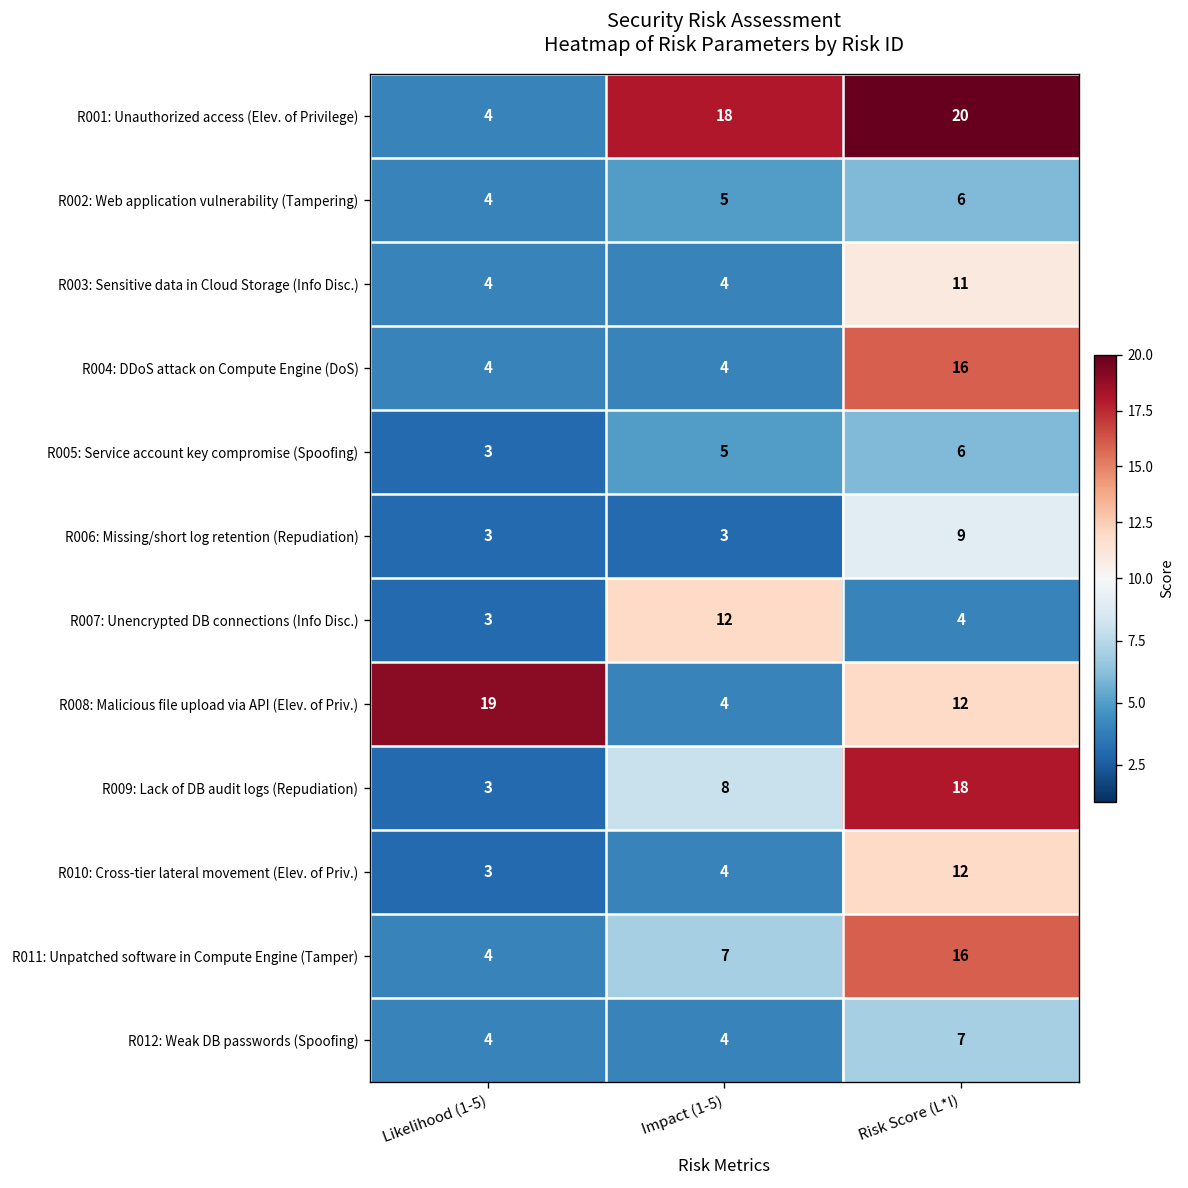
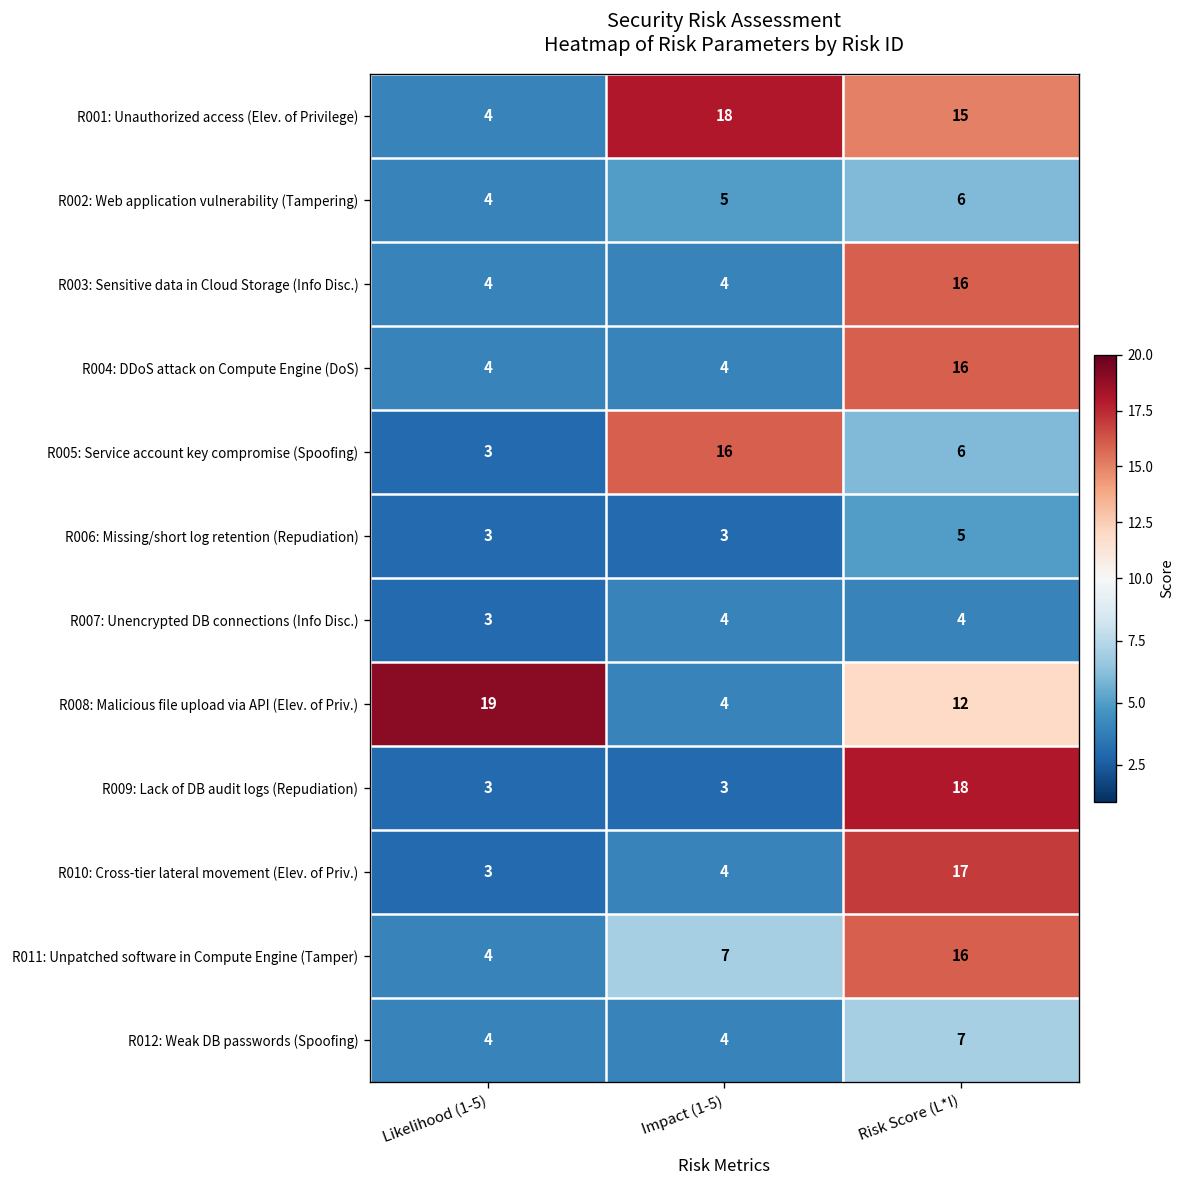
  {
    "R001: Unauthorized access (Elev. of Privilege)": {
      "Likelihood (1-5)": 4,
      "Impact (1-5)": 18,
-     "Risk Score (L*I)": 20
+     "Risk Score (L*I)": 15
    },
    "R002: Web application vulnerability (Tampering)": {
      "Likelihood (1-5)": 4,
      "Impact (1-5)": 5,
      "Risk Score (L*I)": 6
    },
    "R003: Sensitive data in Cloud Storage (Info Disc.)": {
      "Likelihood (1-5)": 4,
      "Impact (1-5)": 4,
-     "Risk Score (L*I)": 11
+     "Risk Score (L*I)": 16
    },
    "R004: DDoS attack on Compute Engine (DoS)": {
      "Likelihood (1-5)": 4,
      "Impact (1-5)": 4,
      "Risk Score (L*I)": 16
    },
    "R005: Service account key compromise (Spoofing)": {
      "Likelihood (1-5)": 3,
-     "Impact (1-5)": 5,
+     "Impact (1-5)": 16,
      "Risk Score (L*I)": 6
    },
    "R006: Missing/short log retention (Repudiation)": {
      "Likelihood (1-5)": 3,
      "Impact (1-5)": 3,
-     "Risk Score (L*I)": 9
+     "Risk Score (L*I)": 5
    },
    "R007: Unencrypted DB connections (Info Disc.)": {
      "Likelihood (1-5)": 3,
-     "Impact (1-5)": 12,
+     "Impact (1-5)": 4,
      "Risk Score (L*I)": 4
    },
    "R008: Malicious file upload via API (Elev. of Priv.)": {
      "Likelihood (1-5)": 19,
      "Impact (1-5)": 4,
      "Risk Score (L*I)": 12
    },
    "R009: Lack of DB audit logs (Repudiation)": {
      "Likelihood (1-5)": 3,
-     "Impact (1-5)": 8,
+     "Impact (1-5)": 3,
      "Risk Score (L*I)": 18
    },
    "R010: Cross-tier lateral movement (Elev. of Priv.)": {
      "Likelihood (1-5)": 3,
      "Impact (1-5)": 4,
-     "Risk Score (L*I)": 12
+     "Risk Score (L*I)": 17
    },
    "R011: Unpatched software in Compute Engine (Tamper)": {
      "Likelihood (1-5)": 4,
      "Impact (1-5)": 7,
      "Risk Score (L*I)": 16
    },
    "R012: Weak DB passwords (Spoofing)": {
      "Likelihood (1-5)": 4,
      "Impact (1-5)": 4,
      "Risk Score (L*I)": 7
    }
  }
